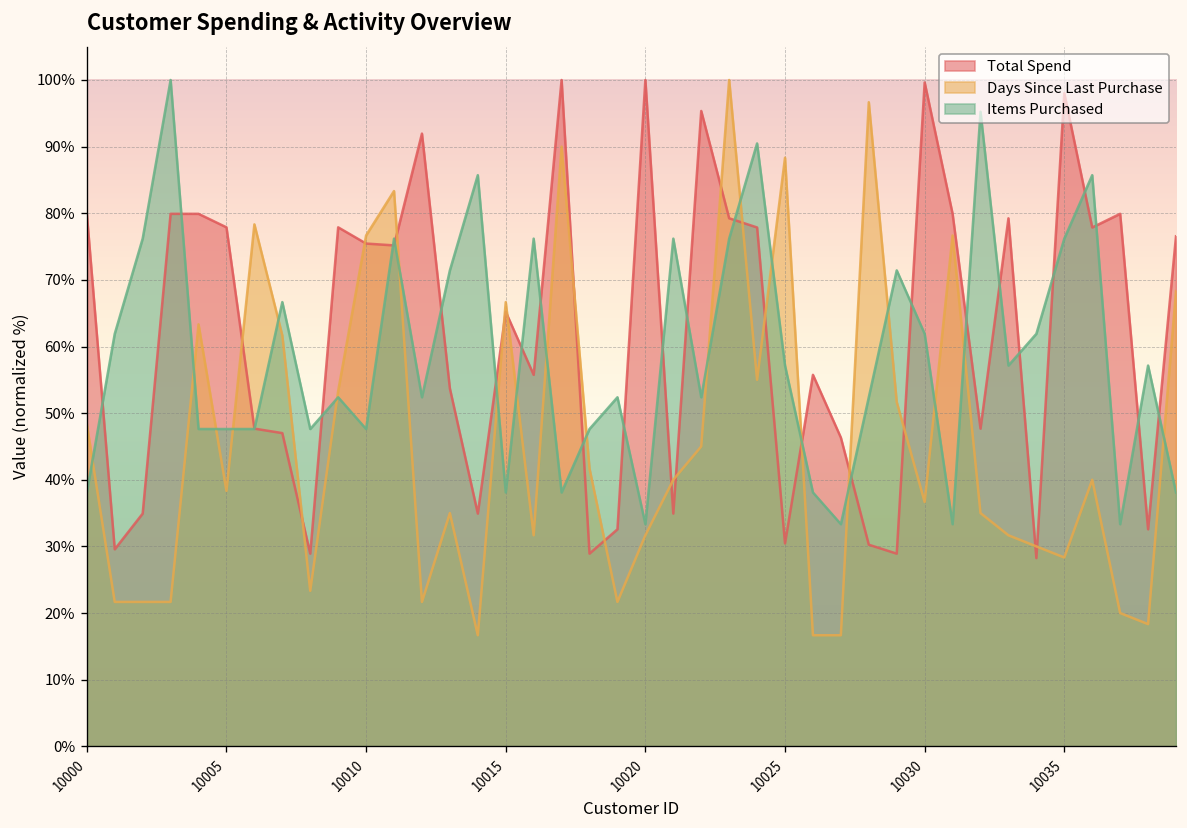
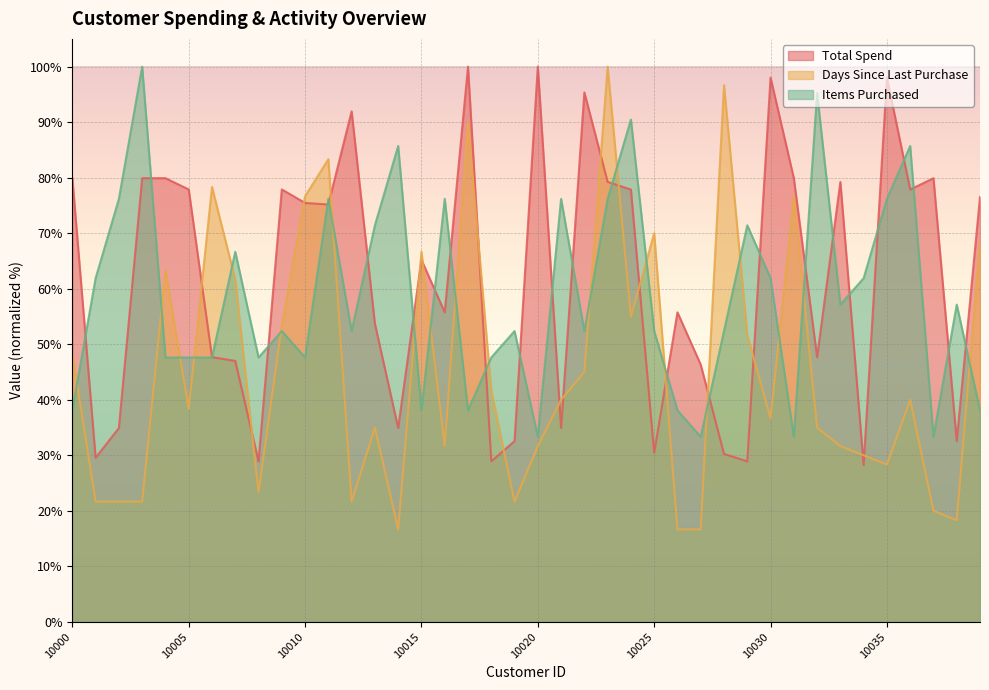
  {
    "Total Spend": {
      "10000": "80%",
      "10005": "78%",
      "10010": "75%",
      "10015": "65%",
      "10020": "100%",
      "10025": "30%",
-     "10030": "100%"
+     "10030": "98%"
    },
    "Days Since Last Purchase": {
      "10000": "48%",
      "10005": "38%",
      "10010": "77%",
      "10015": "67%",
      "10020": "32%",
-     "10025": "88%",
+     "10025": "70%",
      "10030": "37%",
      "10035": "28%"
    },
    "Items Purchased": {
      "10000": "38%",
      "10005": "48%",
      "10010": "48%",
      "10015": "38%",
      "10020": "33%",
-     "10025": "57%",
+     "10025": "52%",
      "10030": "62%",
      "10035": "76%"
    }
  }
